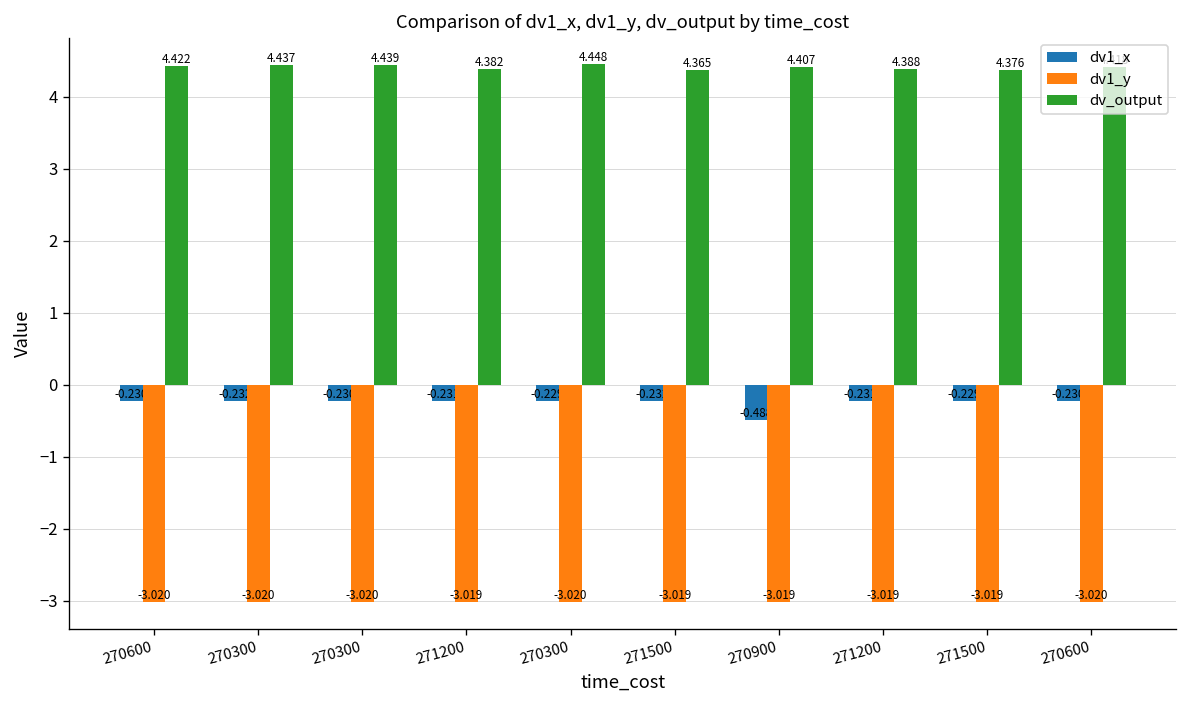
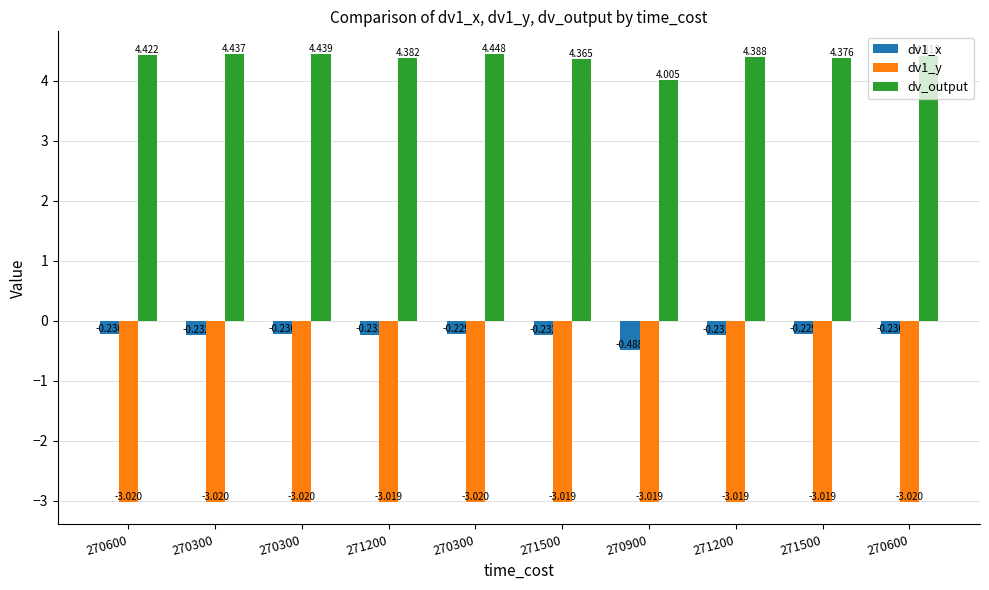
  {
    "dv1_x": {
      "270900": -0.488
    },
    "dv1_y": {
      "270900": -3.019
    },
    "dv_output": {
-     "270900": 4.407
+     "270900": 4.005
    }
  }
